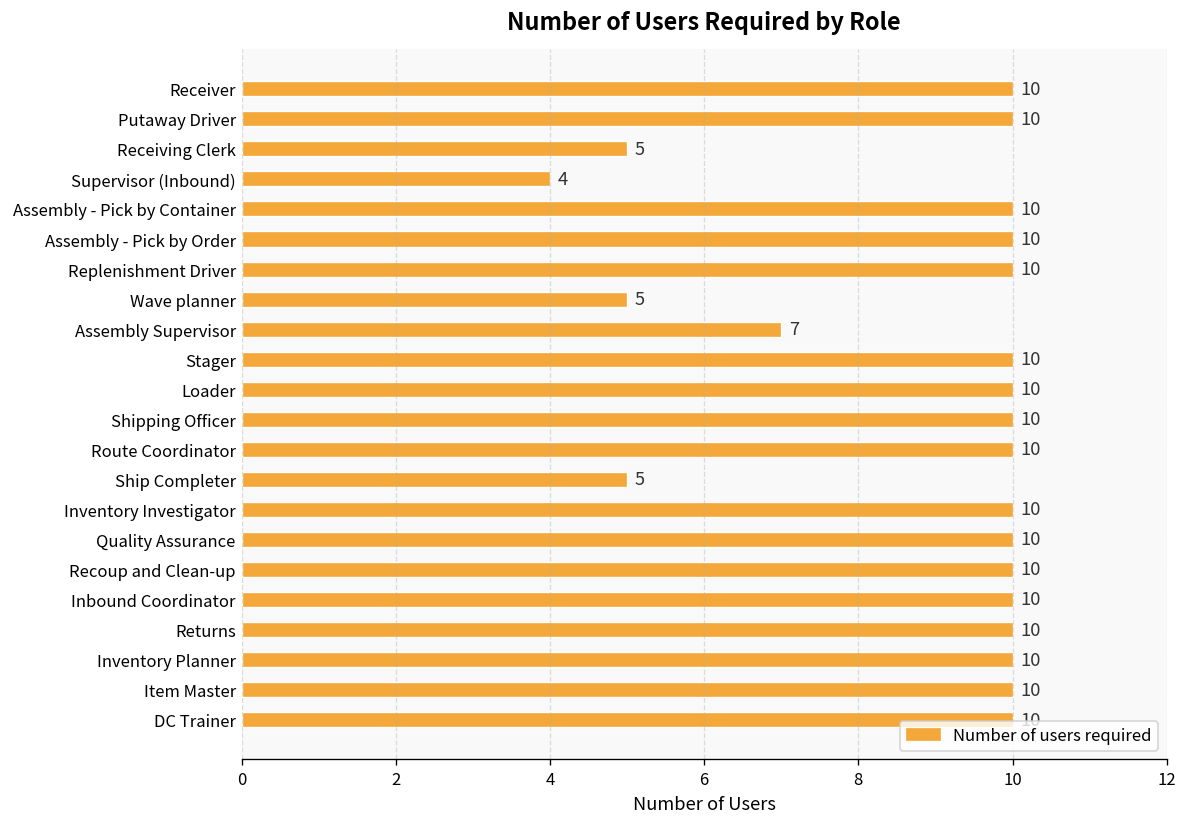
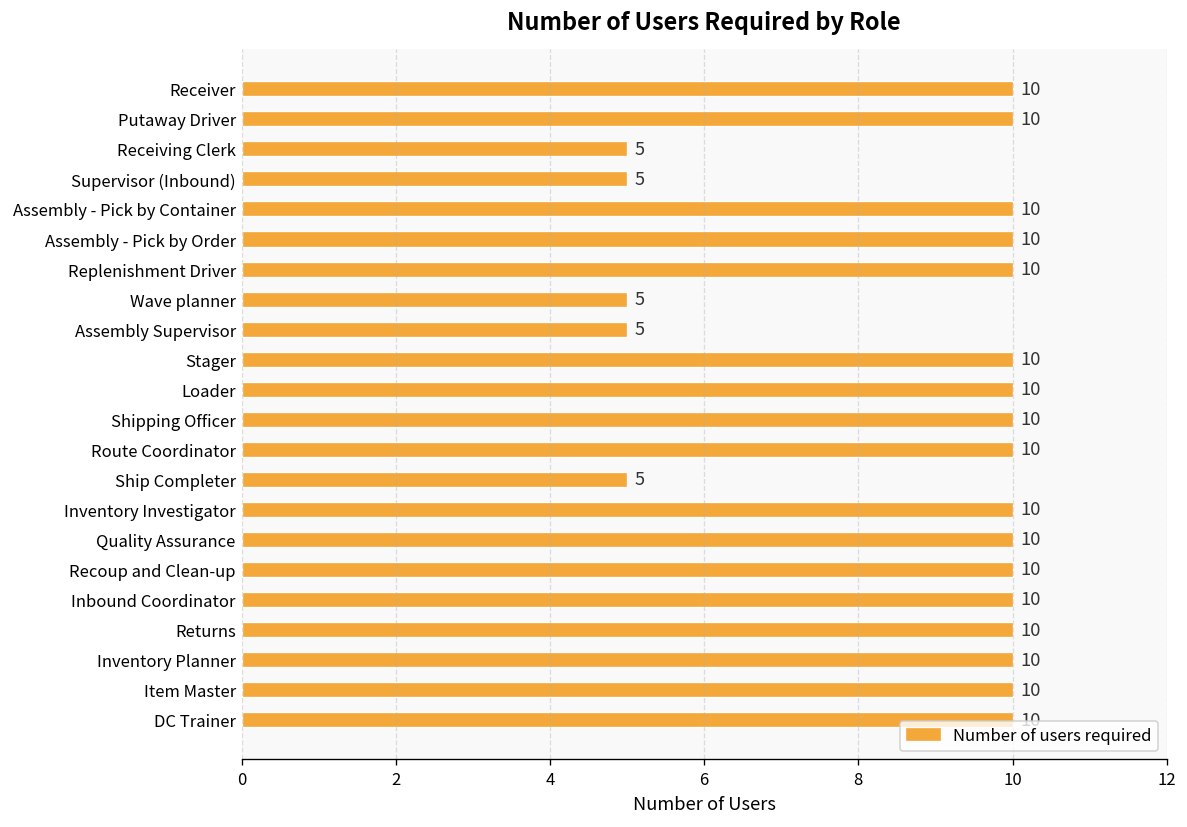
  {
    "Receiver": 10,
    "Putaway Driver": 10,
    "Receiving Clerk": 5,
-   "Supervisor (Inbound)": 4,
+   "Supervisor (Inbound)": 5,
    "Assembly - Pick by Container": 10,
    "Assembly - Pick by Order": 10,
    "Replenishment Driver": 10,
    "Wave planner": 5,
-   "Assembly Supervisor": 7,
+   "Assembly Supervisor": 5,
    "Stager": 10,
    "Loader": 10,
    "Shipping Officer": 10,
    "Route Coordinator": 10,
    "Ship Completer": 5,
    "Inventory Investigator": 10,
    "Quality Assurance": 10,
    "Recoup and Clean-up": 10,
    "Inbound Coordinator": 10,
    "Returns": 10,
    "Inventory Planner": 10,
    "Item Master": 10
  }
